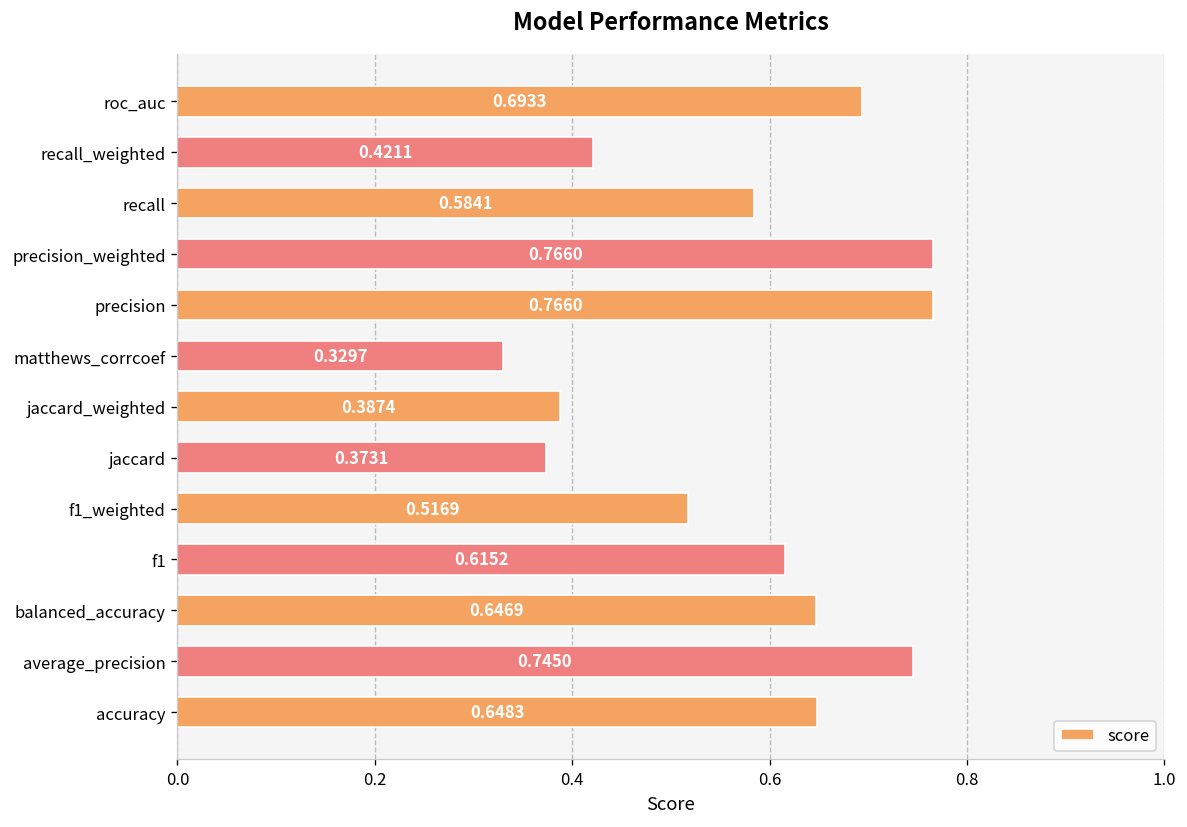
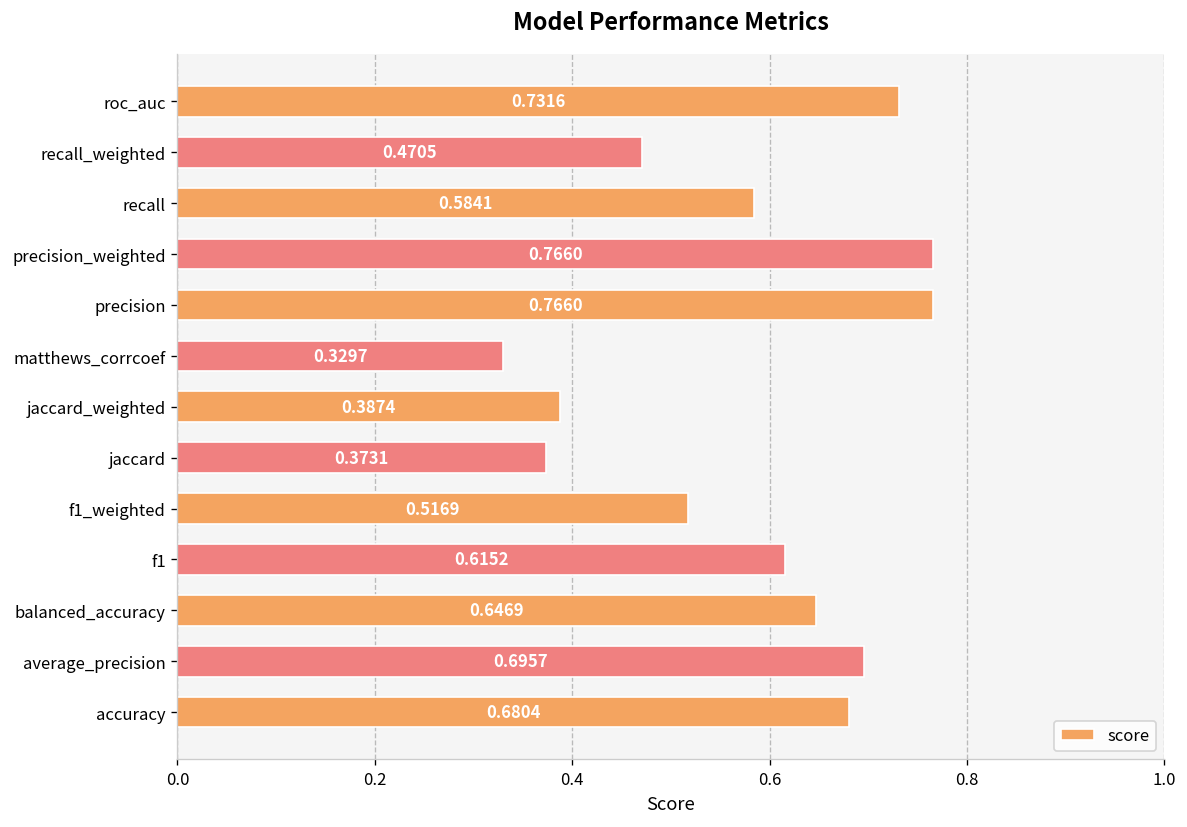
  {
-   "roc_auc": 0.6933,
-   "recall_weighted": 0.4211,
+   "roc_auc": 0.7316,
+   "recall_weighted": 0.4705,
    "recall": 0.5841,
    "precision_weighted": 0.7660,
    "precision": 0.7660,
    "matthews_corrcoef": 0.3297,
    "jaccard_weighted": 0.3874,
    "jaccard": 0.3731,
    "f1_weighted": 0.5169,
    "f1": 0.6152,
    "balanced_accuracy": 0.6469,
-   "average_precision": 0.7450,
-   "accuracy": 0.6483
+   "average_precision": 0.6957,
+   "accuracy": 0.6804
  }
